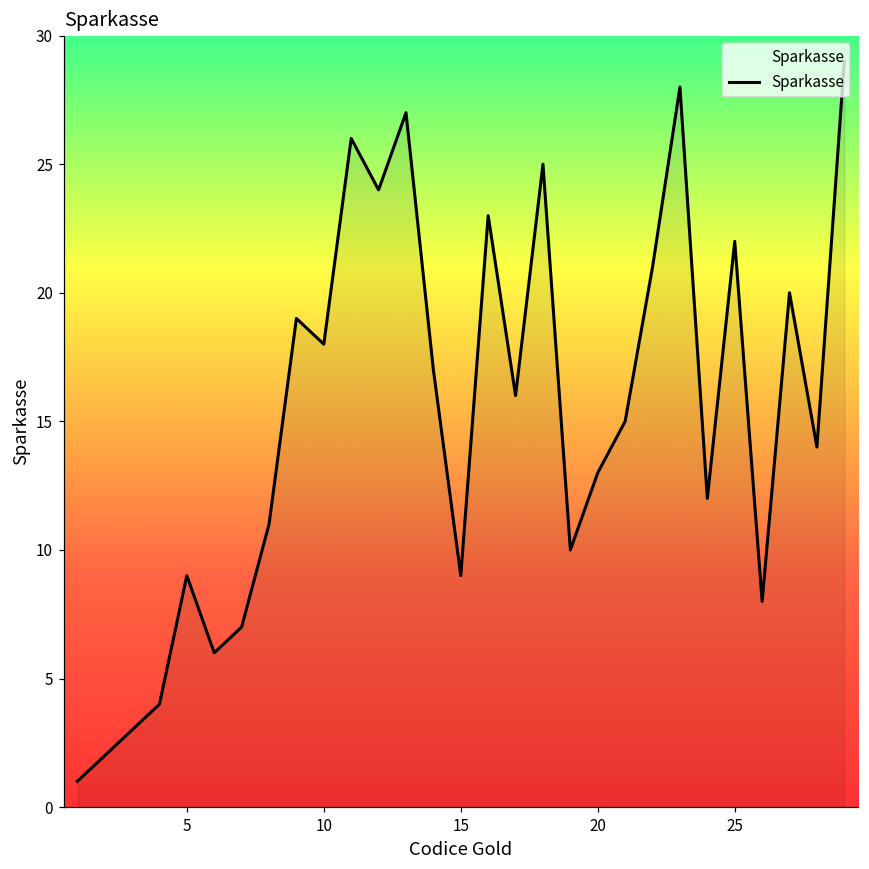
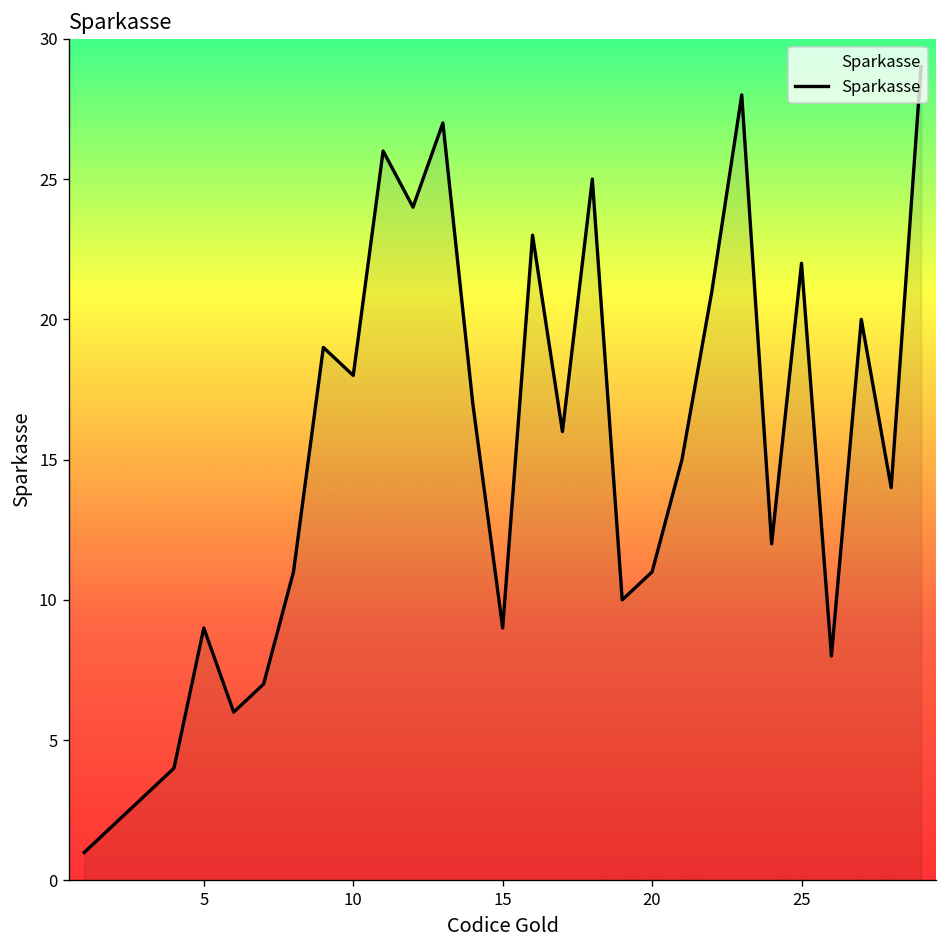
  {
    "5": 9,
    "10": 18,
    "15": 9,
-   "20": 13,
+   "20": 11,
    "25": 22
  }
